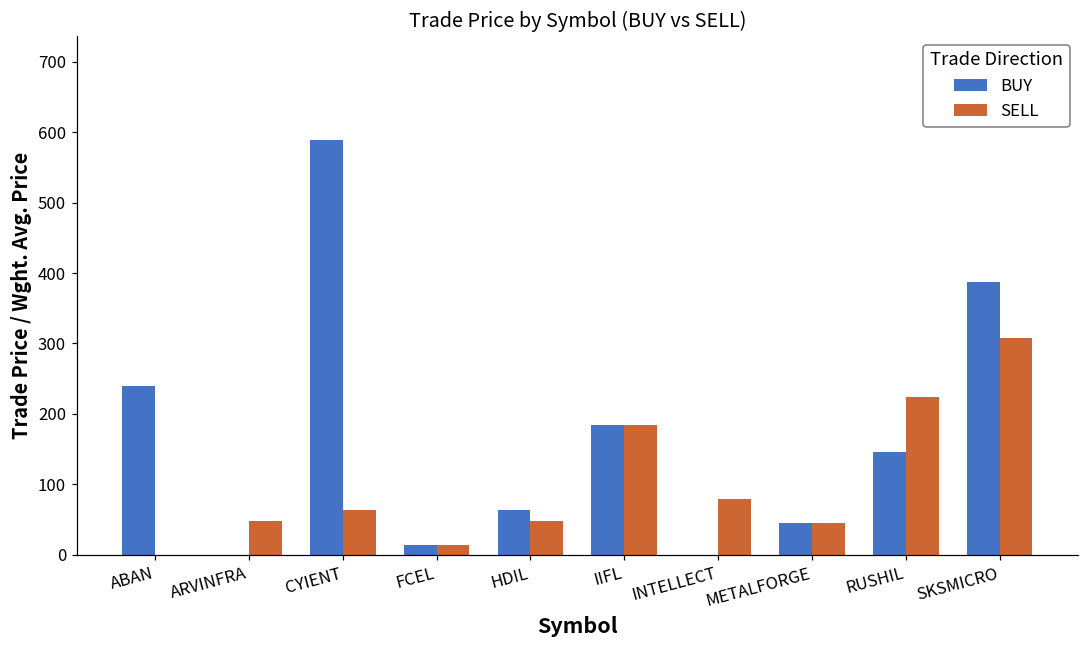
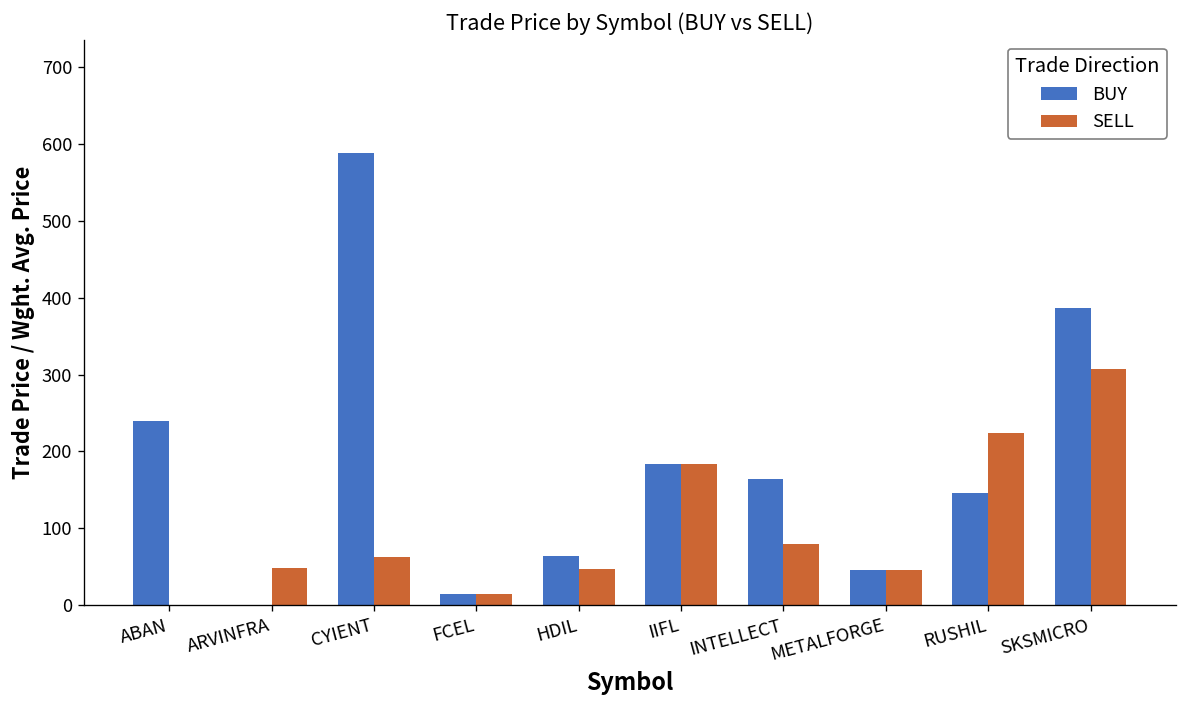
  {
    "BUY": {
      "ABAN": 240,
      "ARVINFRA": 0,
      "CYIENT": 590,
      "FCEL": 10,
      "HDIL": 60,
      "IIFL": 180,
-     "INTELLECT": 0,
+     "INTELLECT": 160,
      "METALFORGE": 50,
      "RUSHIL": 150,
      "SKSMICRO": 390
    },
    "SELL": {
      "ABAN": 0,
      "ARVINFRA": 50,
      "CYIENT": 60,
      "FCEL": 10,
      "HDIL": 50,
      "IIFL": 180,
      "INTELLECT": 80,
      "METALFORGE": 50,
      "RUSHIL": 220,
      "SKSMICRO": 310
    }
  }
